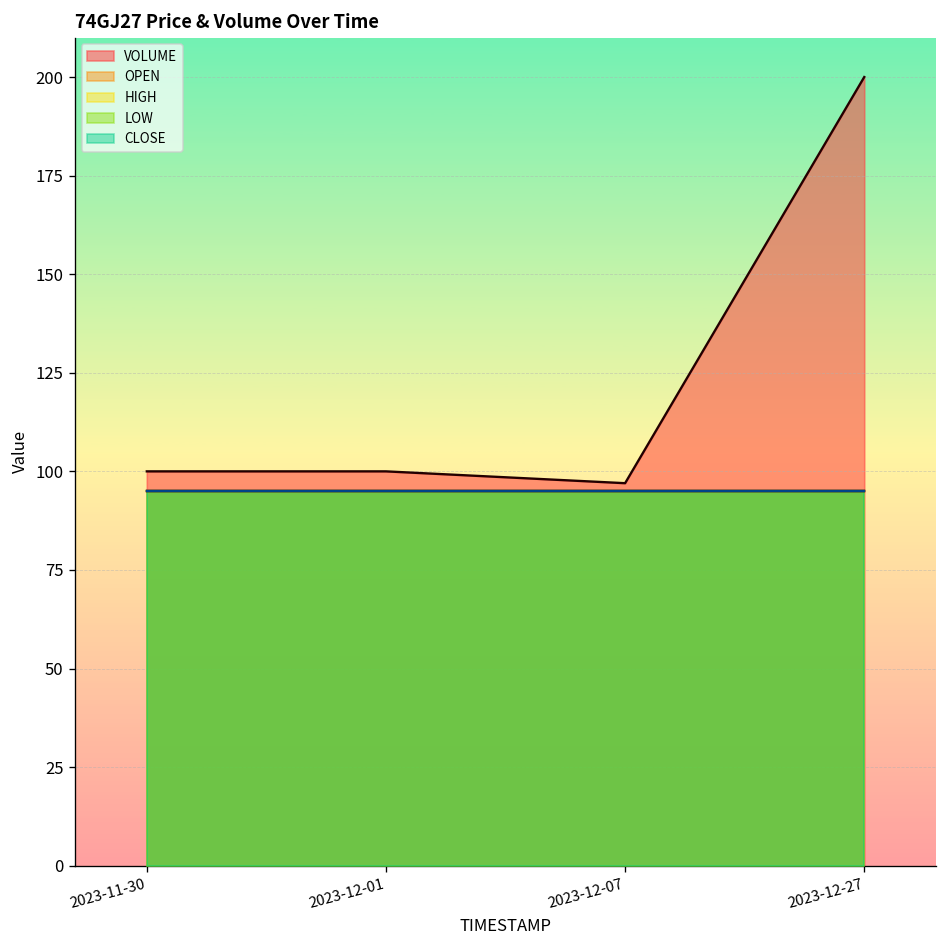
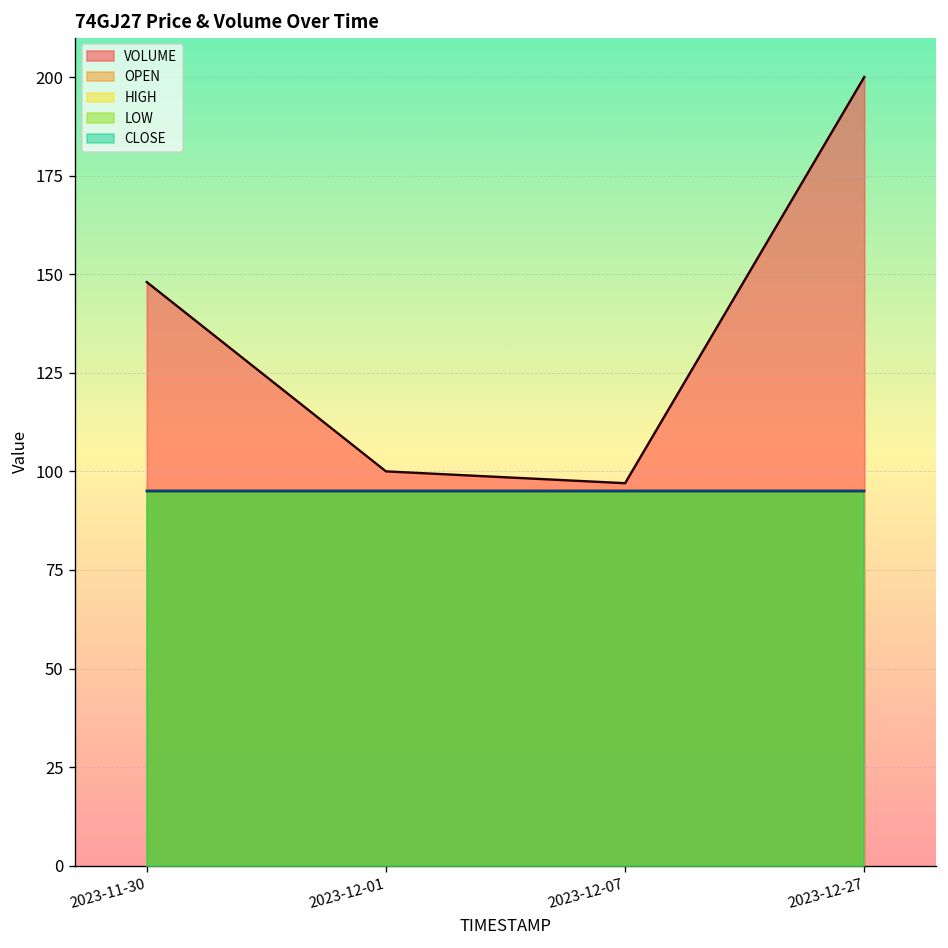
  {
    "VOLUME": {
-     "2023-11-30": 100,
+     "2023-11-30": 148,
      "2023-12-01": 100,
      "2023-12-07": 97,
      "2023-12-27": 200
    },
    "CLOSE": {
      "2023-11-30": 95,
      "2023-12-01": 95,
      "2023-12-07": 95,
      "2023-12-27": 95
    }
  }
